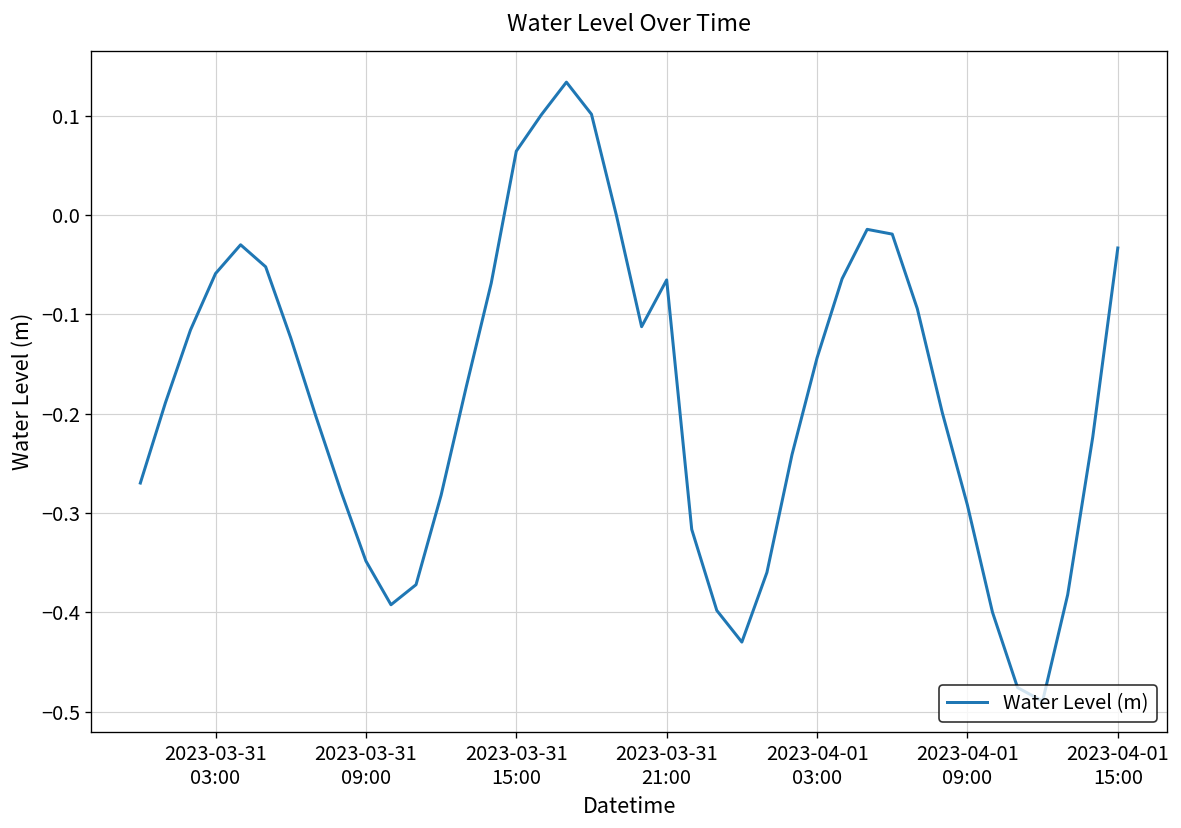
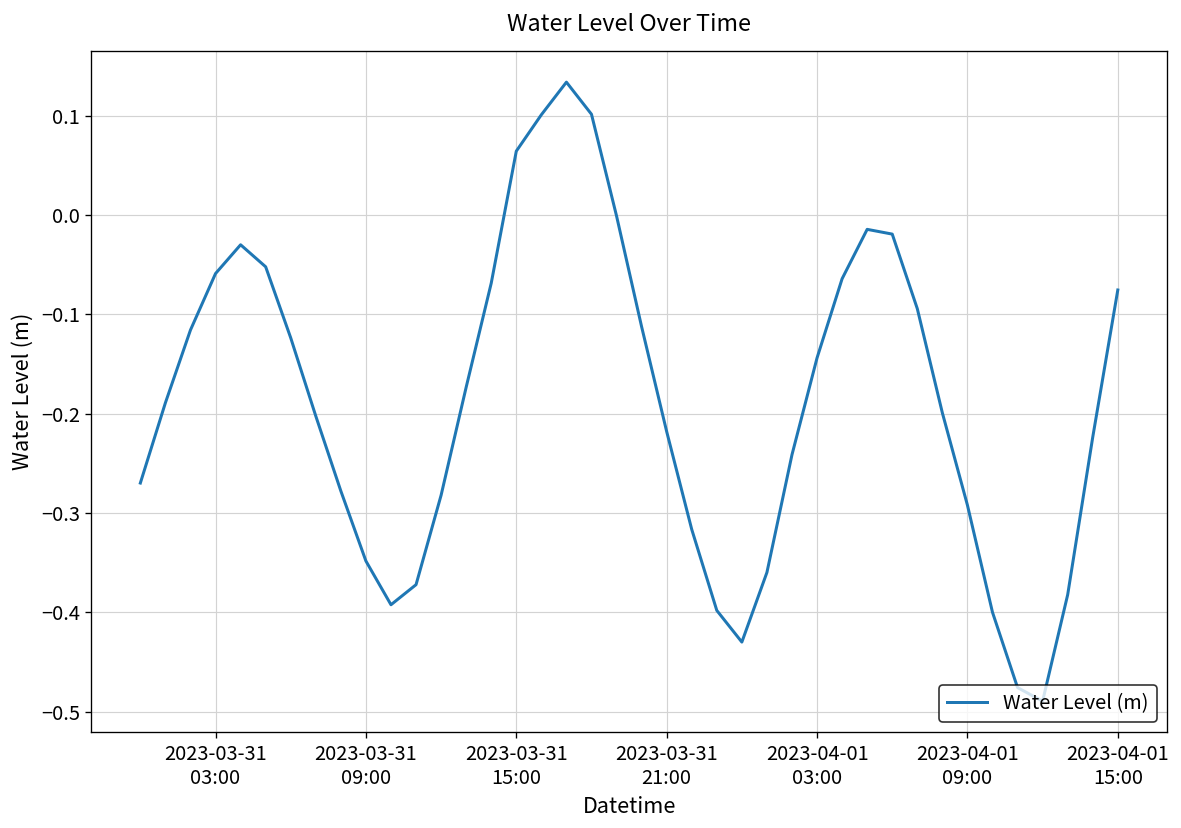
  {
    "2023-03-31 03:00": -0.06,
    "2023-03-31 09:00": -0.35,
    "2023-03-31 15:00": 0.06,
-   "2023-03-31 21:00": -0.07,
+   "2023-03-31 21:00": -0.22,
    "2023-04-01 03:00": -0.14,
    "2023-04-01 09:00": -0.29,
-   "2023-04-01 15:00": -0.03
+   "2023-04-01 15:00": -0.08
  }
